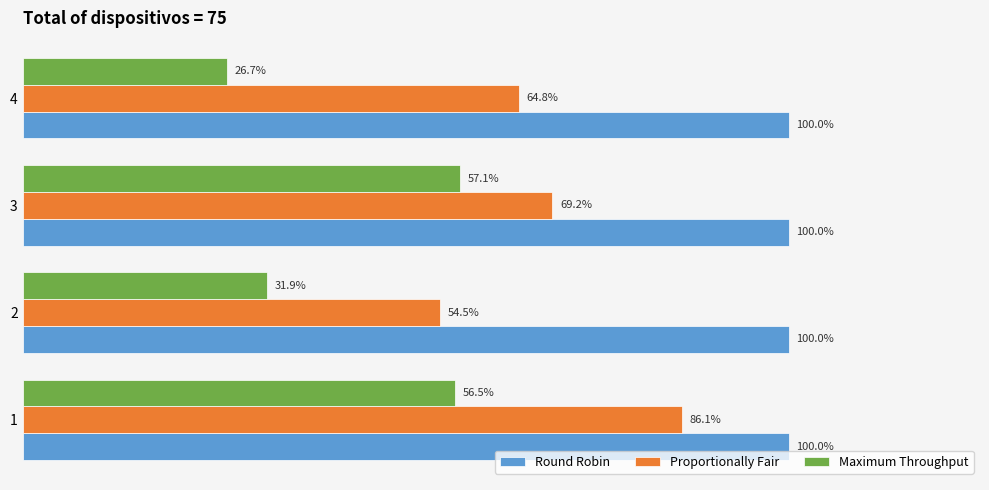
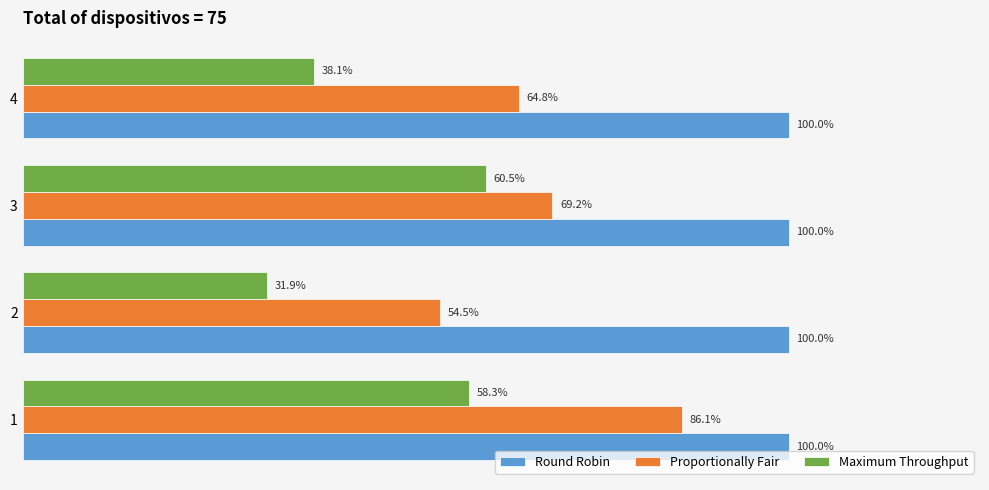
  {
    "Round Robin": {
      "4": "100.0%",
      "3": "100.0%",
      "2": "100.0%"
    },
    "Proportionally Fair": {
      "4": "64.8%",
      "3": "69.2%",
      "2": "54.5%",
      "1": "86.1%"
    },
    "Maximum Throughput": {
-     "4": "26.7%",
-     "3": "57.1%",
+     "4": "38.1%",
+     "3": "60.5%",
      "2": "31.9%",
-     "1": "56.5%"
+     "1": "58.3%"
    }
  }
